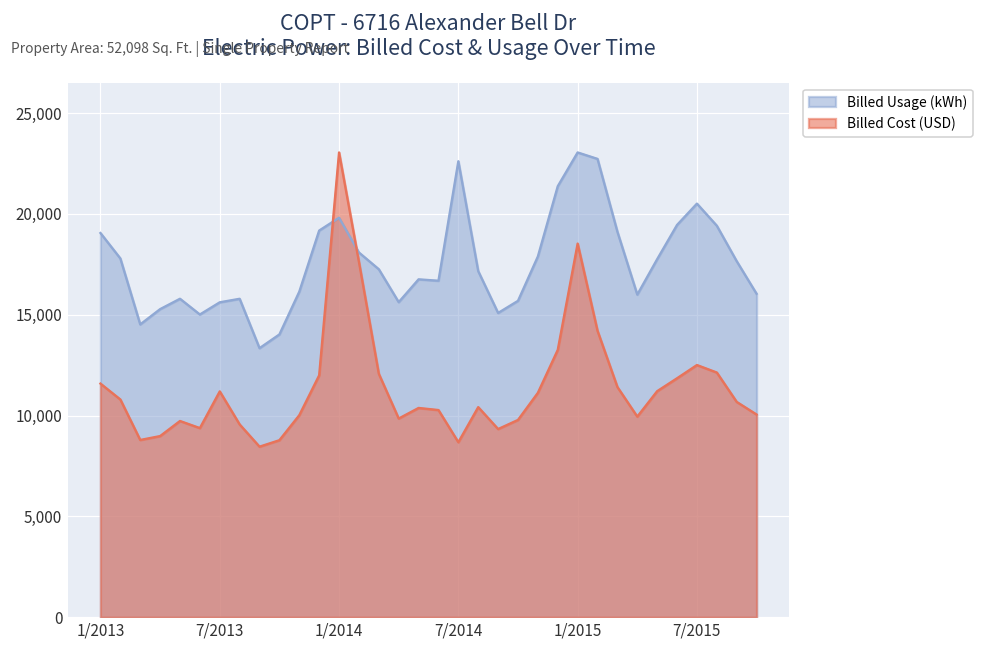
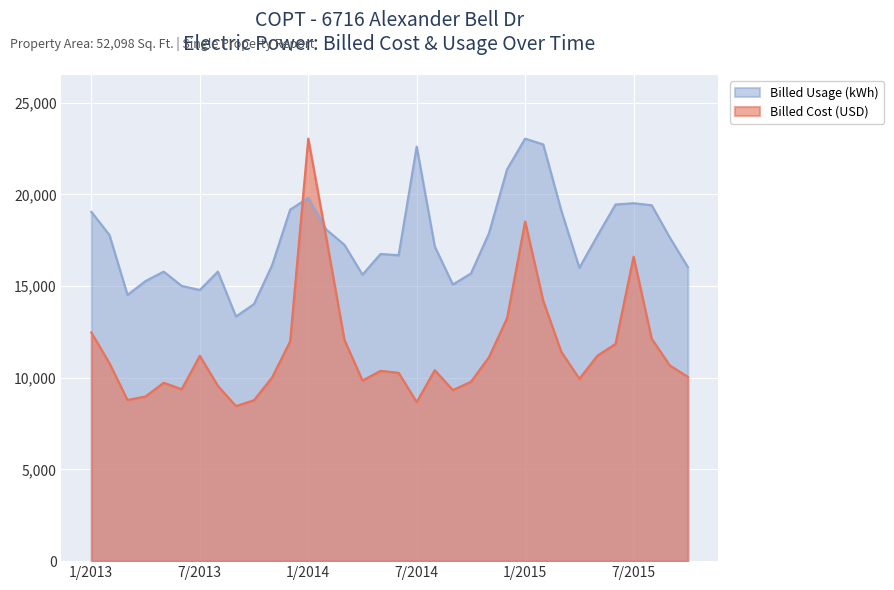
  {
    "Billed Usage (kWh)": {
      "1/2013": "19,100",
-     "7/2013": "15,600",
+     "7/2013": "14,800",
      "1/2014": "19,800",
      "7/2014": "22,600",
      "1/2015": "23,100",
-     "7/2015": "20,500"
+     "7/2015": "19,500"
    },
    "Billed Cost (USD)": {
-     "1/2013": "11,600",
+     "1/2013": "12,500",
      "7/2013": "11,200",
      "1/2014": "23,100",
      "7/2014": "8,700",
      "1/2015": "18,500",
-     "7/2015": "12,500"
+     "7/2015": "16,600"
    }
  }
